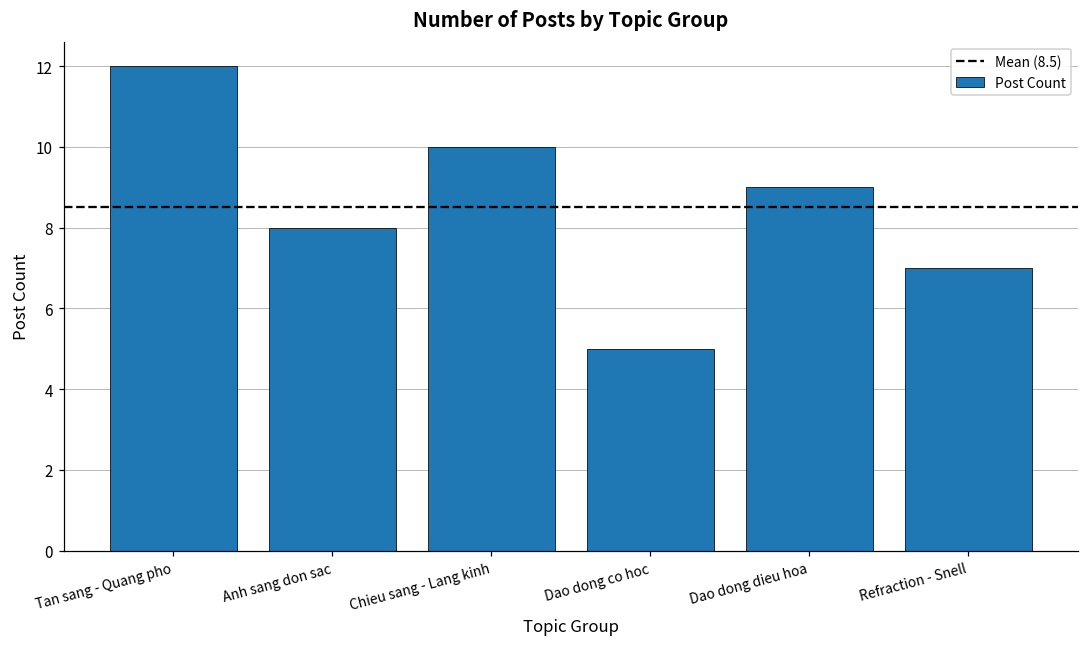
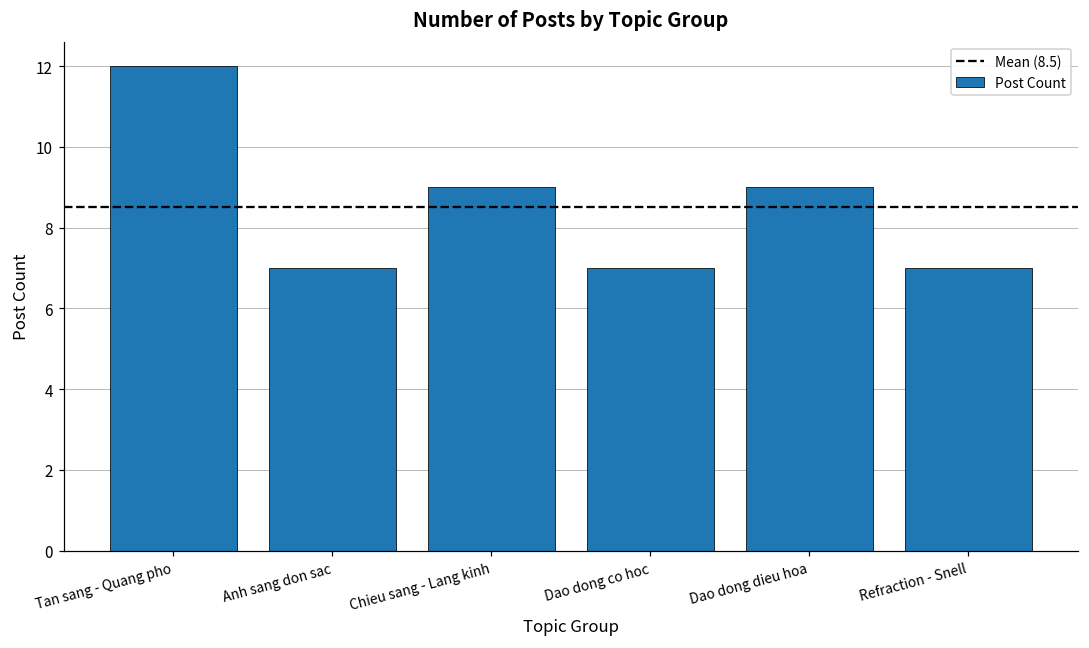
  {
    "Tan sang - Quang pho": 12,
-   "Anh sang don sac": 8,
-   "Chieu sang - Lang kinh": 10,
-   "Dao dong co hoc": 5,
+   "Anh sang don sac": 7,
+   "Chieu sang - Lang kinh": 9,
+   "Dao dong co hoc": 7,
    "Dao dong dieu hoa": 9,
    "Refraction - Snell": 7
  }
